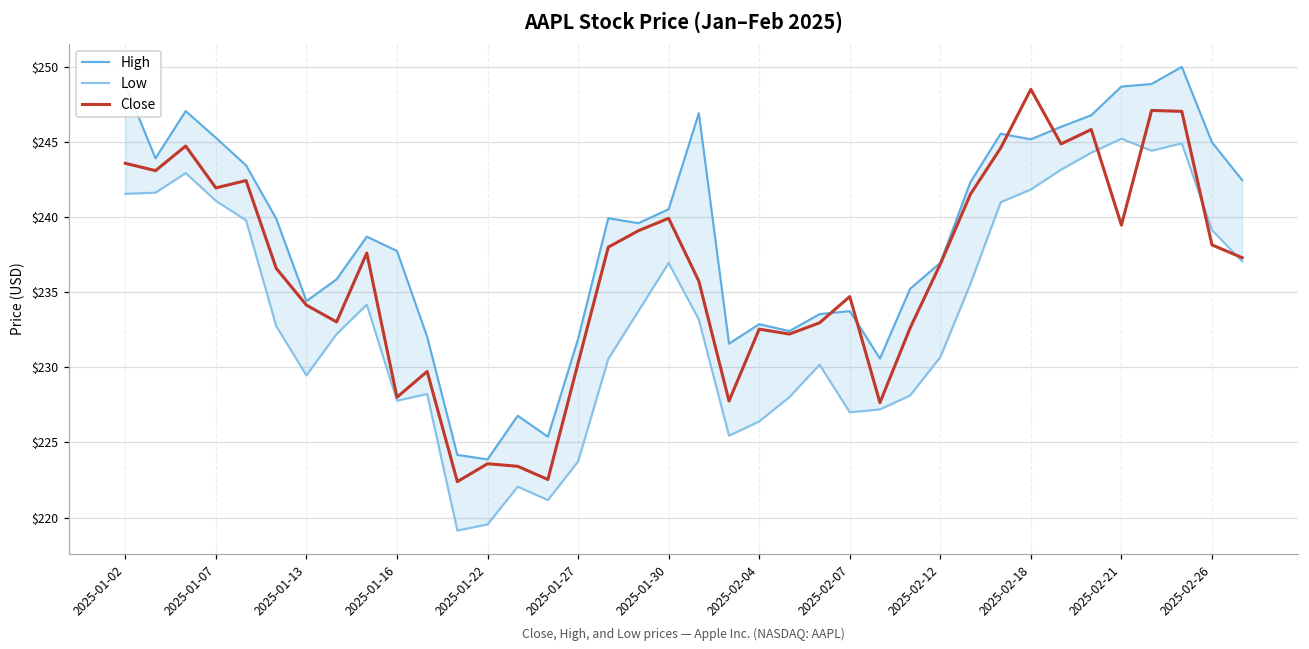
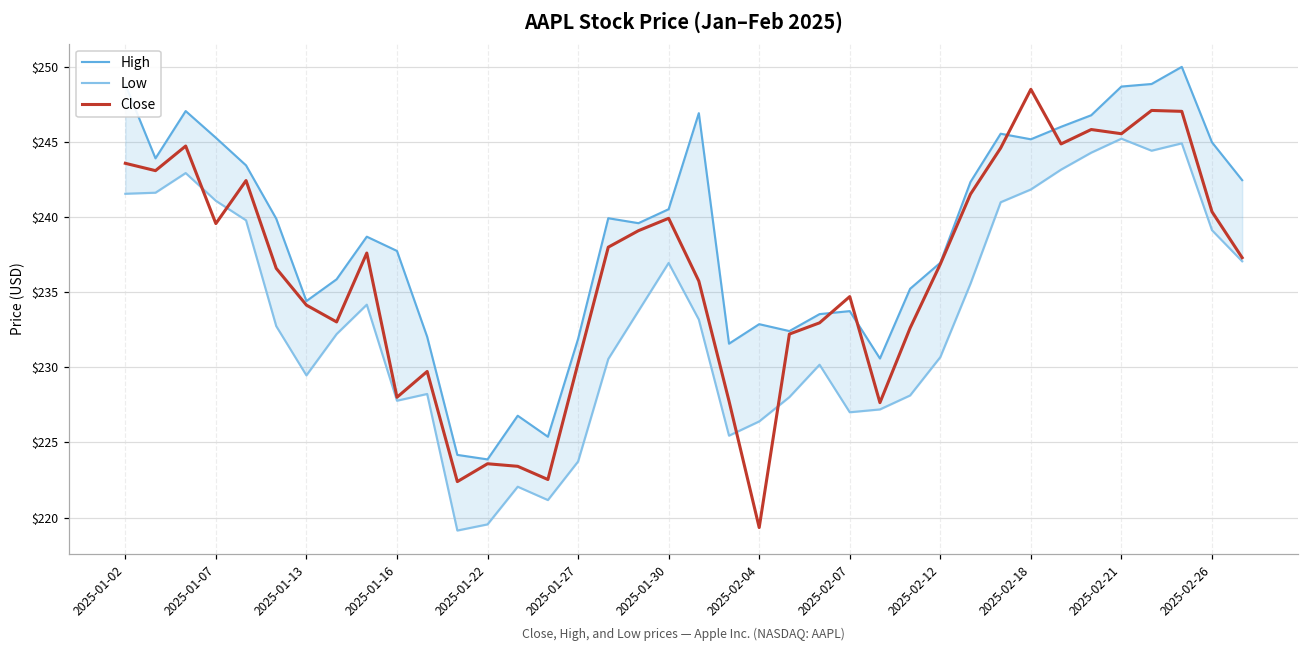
  {
    "Close": {
      "2025-01-02": "$243.6",
-     "2025-01-07": "$241.9",
+     "2025-01-07": "$239.6",
      "2025-01-13": "$234.1",
      "2025-01-16": "$228.0",
      "2025-01-22": "$223.6",
      "2025-01-27": "$230.3",
      "2025-01-30": "$239.9",
-     "2025-02-04": "$232.5",
+     "2025-02-04": "$219.3",
      "2025-02-07": "$234.7",
      "2025-02-18": "$248.5",
-     "2025-02-21": "$239.5",
-     "2025-02-26": "$238.2"
+     "2025-02-21": "$245.6",
+     "2025-02-26": "$240.4"
    }
  }
